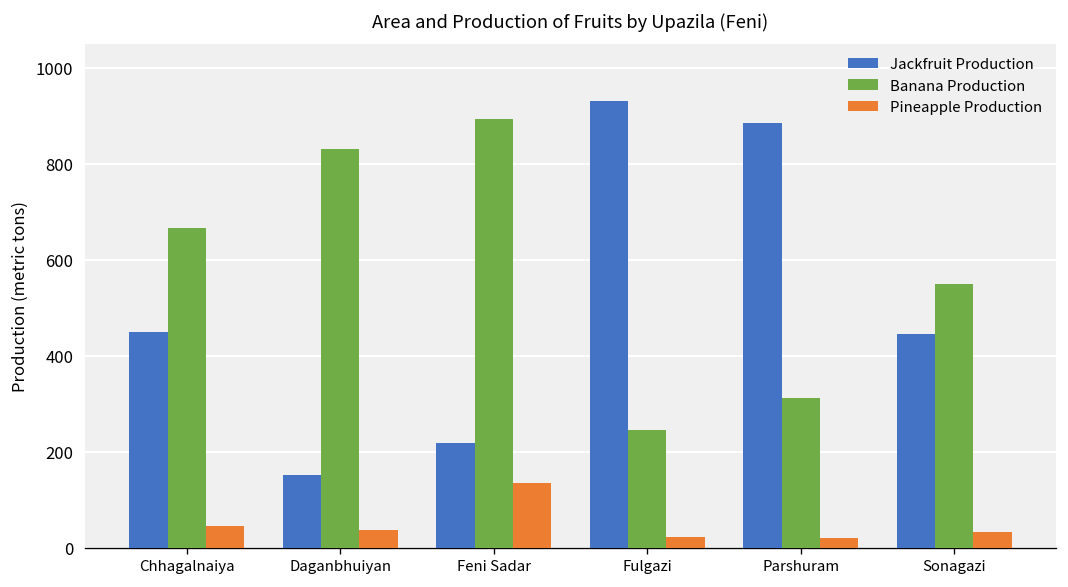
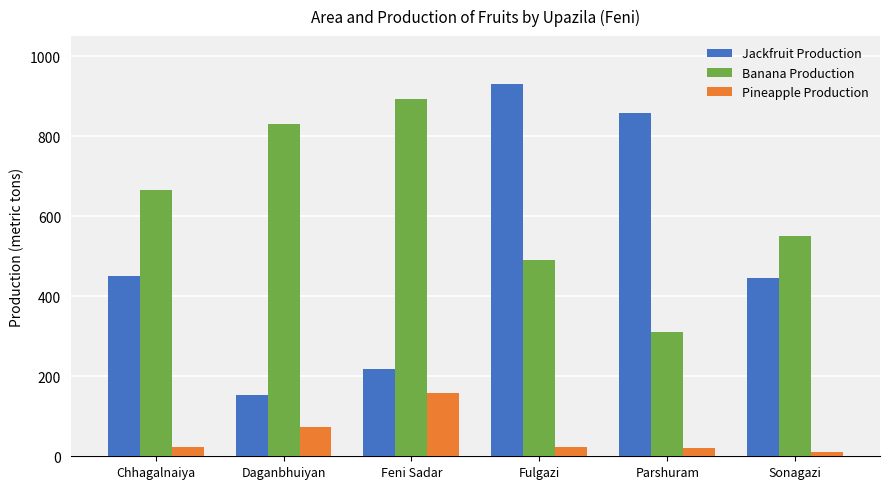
  {
    "Jackfruit Production": {
      "Chhagalnaiya": 450,
      "Daganbhuiyan": 150,
      "Feni Sadar": 220,
      "Fulgazi": 930,
-     "Parshuram": 880,
+     "Parshuram": 860,
      "Sonagazi": 450
    },
    "Banana Production": {
      "Chhagalnaiya": 670,
      "Daganbhuiyan": 830,
      "Feni Sadar": 890,
-     "Fulgazi": 250,
+     "Fulgazi": 490,
      "Parshuram": 310,
      "Sonagazi": 550
    },
    "Pineapple Production": {
-     "Chhagalnaiya": 50,
-     "Daganbhuiyan": 40,
-     "Feni Sadar": 140,
+     "Chhagalnaiya": 20,
+     "Daganbhuiyan": 70,
+     "Feni Sadar": 160,
      "Fulgazi": 20,
      "Parshuram": 20,
-     "Sonagazi": 30
+     "Sonagazi": 10
    }
  }
